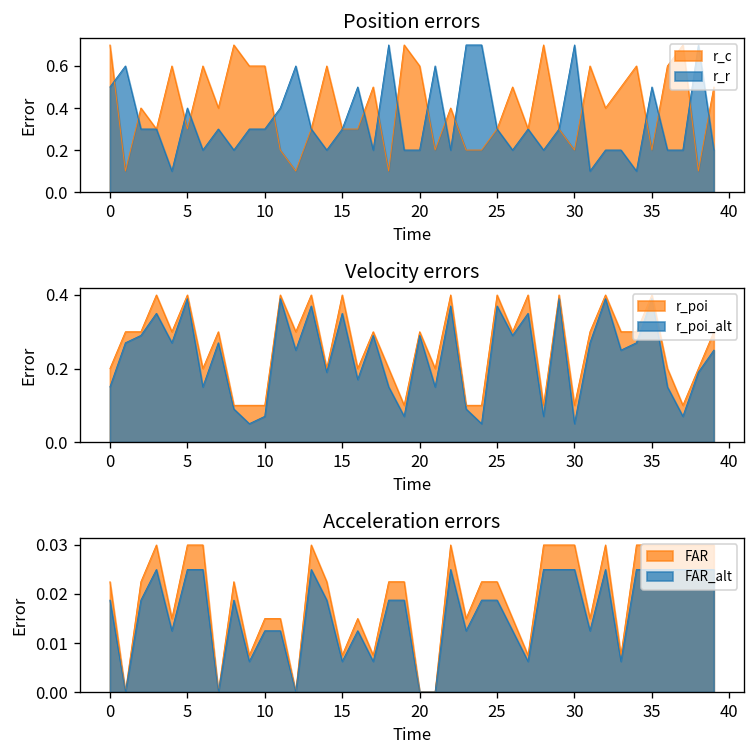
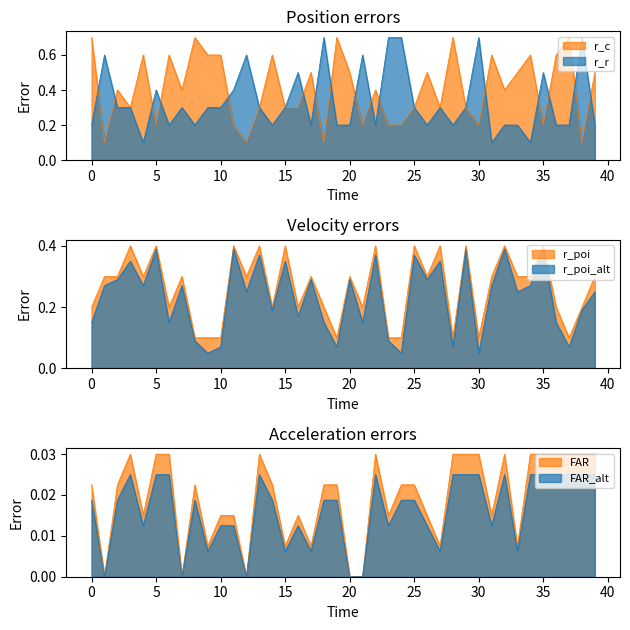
  {
    "Position errors": {
      "r_c": {
        "0": 0.7,
-       "5": 0.3,
+       "5": 0.2,
        "10": 0.6,
-       "20": 0.6,
+       "20": 0.5,
        "30": 0.2,
        "35": 0.2
      },
      "r_r": {
-       "0": 0.5,
+       "0": 0.2,
        "5": 0.4,
        "10": 0.3,
        "20": 0.2,
        "30": 0.7,
        "35": 0.5
      }
    },
    "Velocity errors": {
      "r_poi": {
        "0": 0.20,
        "5": 0.40,
        "10": 0.10,
        "15": 0.40,
        "20": 0.30,
        "25": 0.40,
        "30": 0.10
      },
      "r_poi_alt": {
        "0": 0.15,
        "5": 0.39,
        "10": 0.07,
        "15": 0.35,
        "20": 0.29,
        "25": 0.37,
        "30": 0.05
      }
    },
    "Acceleration errors": {
      "FAR": {
        "0": 0.022,
        "5": 0.030,
        "10": 0.015,
        "15": 0.007,
        "25": 0.022,
        "30": 0.030
      },
      "FAR_alt": {
        "0": 0.019,
        "5": 0.025,
        "10": 0.012,
        "15": 0.006,
        "25": 0.019,
        "30": 0.025
      }
    }
  }
